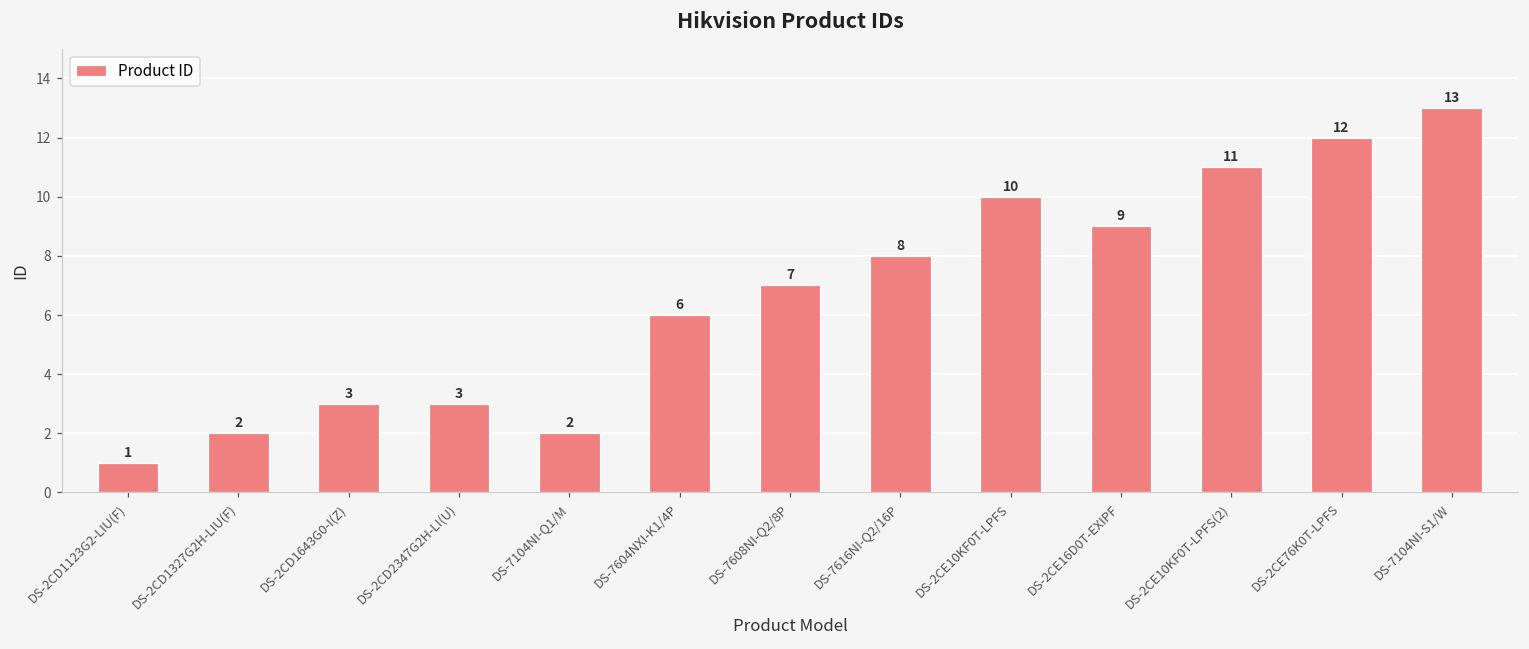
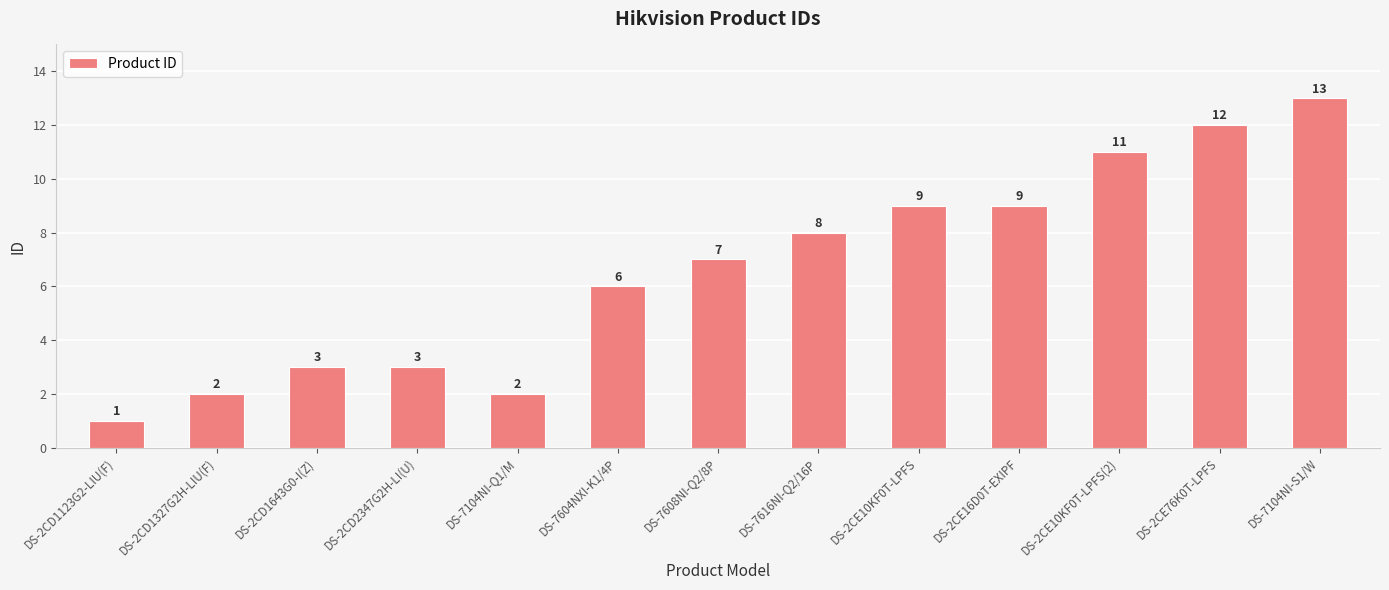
  {
    "DS-2CD1123G2-LIU(F)": 1,
    "DS-2CD1327G2H-LIU(F)": 2,
    "DS-2CD1643G0-I(Z)": 3,
    "DS-2CD2347G2H-LI(U)": 3,
    "DS-7104NI-Q1/M": 2,
    "DS-7604NXI-K1/4P": 6,
    "DS-7608NI-Q2/8P": 7,
    "DS-7616NI-Q2/16P": 8,
-   "DS-2CE10KF0T-LPFS": 10,
+   "DS-2CE10KF0T-LPFS": 9,
    "DS-2CE16D0T-EXIPF": 9,
    "DS-2CE10KF0T-LPFS(2)": 11,
    "DS-2CE76K0T-LPFS": 12,
    "DS-7104NI-S1/W": 13
  }
